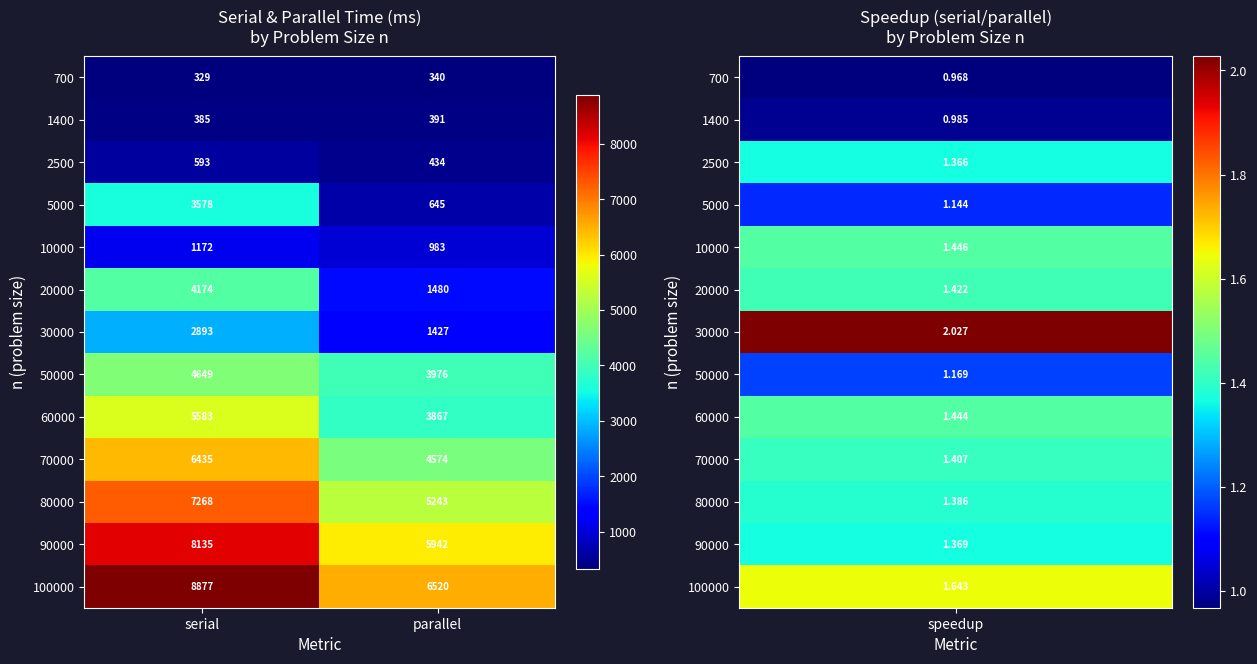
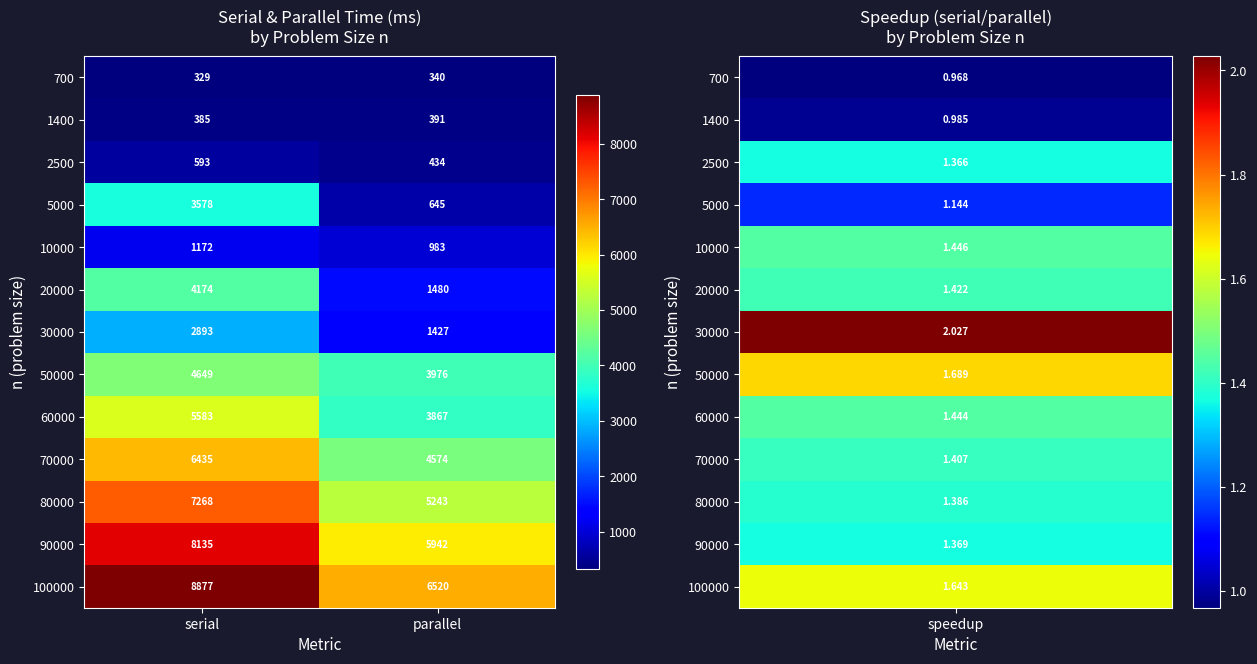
  {
    "Serial & Parallel Time (ms) by Problem Size n": {
      "700": {
        "serial": 329,
        "parallel": 340
      },
      "1400": {
        "serial": 385,
        "parallel": 391
      },
      "2500": {
        "serial": 593,
        "parallel": 434
      },
      "5000": {
        "serial": 3578,
        "parallel": 645
      },
      "10000": {
        "serial": 1172,
        "parallel": 983
      },
      "20000": {
        "serial": 4174,
        "parallel": 1480
      },
      "30000": {
        "serial": 2893,
        "parallel": 1427
      },
      "50000": {
        "serial": 4649,
        "parallel": 3976
      },
      "60000": {
        "serial": 5583,
        "parallel": 3867
      },
      "70000": {
        "serial": 6435,
        "parallel": 4574
      },
      "80000": {
        "serial": 7268,
        "parallel": 5243
      },
      "90000": {
        "serial": 8135,
        "parallel": 5942
      },
      "100000": {
        "serial": 8877,
        "parallel": 6520
      }
    },
    "Speedup (serial/parallel) by Problem Size n": {
      "700": {
        "speedup": 0.968
      },
      "1400": {
        "speedup": 0.985
      },
      "2500": {
        "speedup": 1.366
      },
      "5000": {
        "speedup": 1.144
      },
      "10000": {
        "speedup": 1.446
      },
      "20000": {
        "speedup": 1.422
      },
      "30000": {
        "speedup": 2.027
      },
      "50000": {
-       "speedup": 1.169
+       "speedup": 1.689
      },
      "60000": {
        "speedup": 1.444
      },
      "70000": {
        "speedup": 1.407
      },
      "80000": {
        "speedup": 1.386
      },
      "90000": {
        "speedup": 1.369
      },
      "100000": {
        "speedup": 1.643
      }
    }
  }
